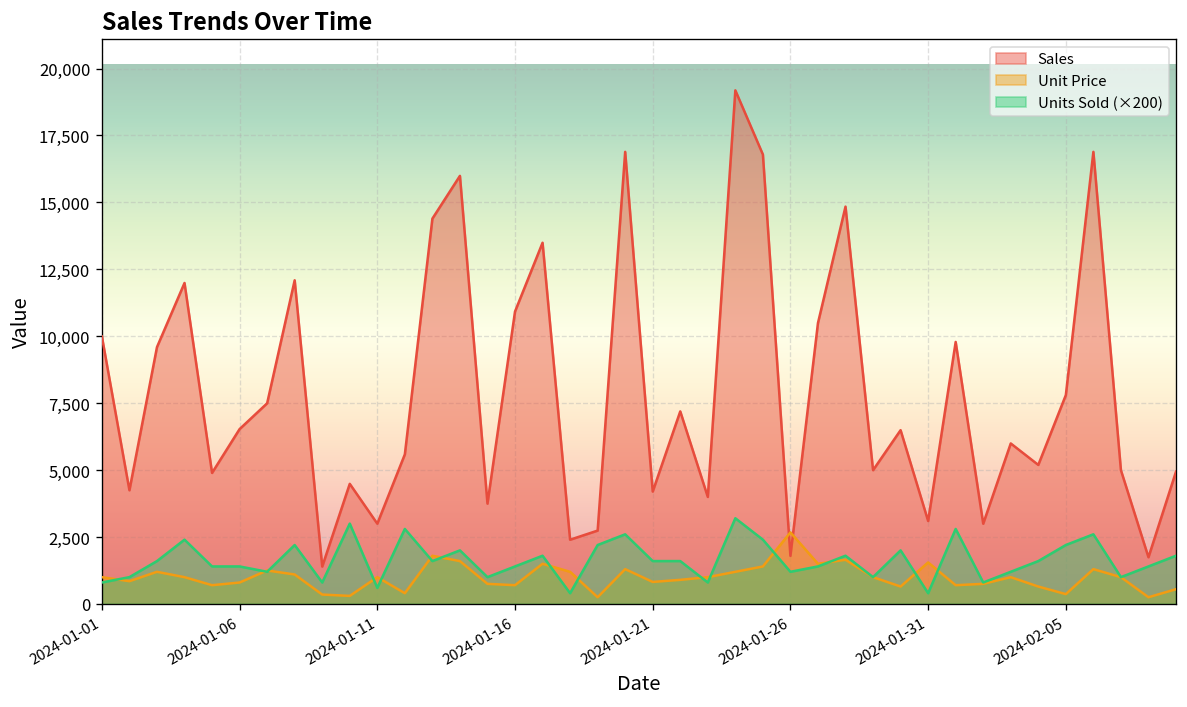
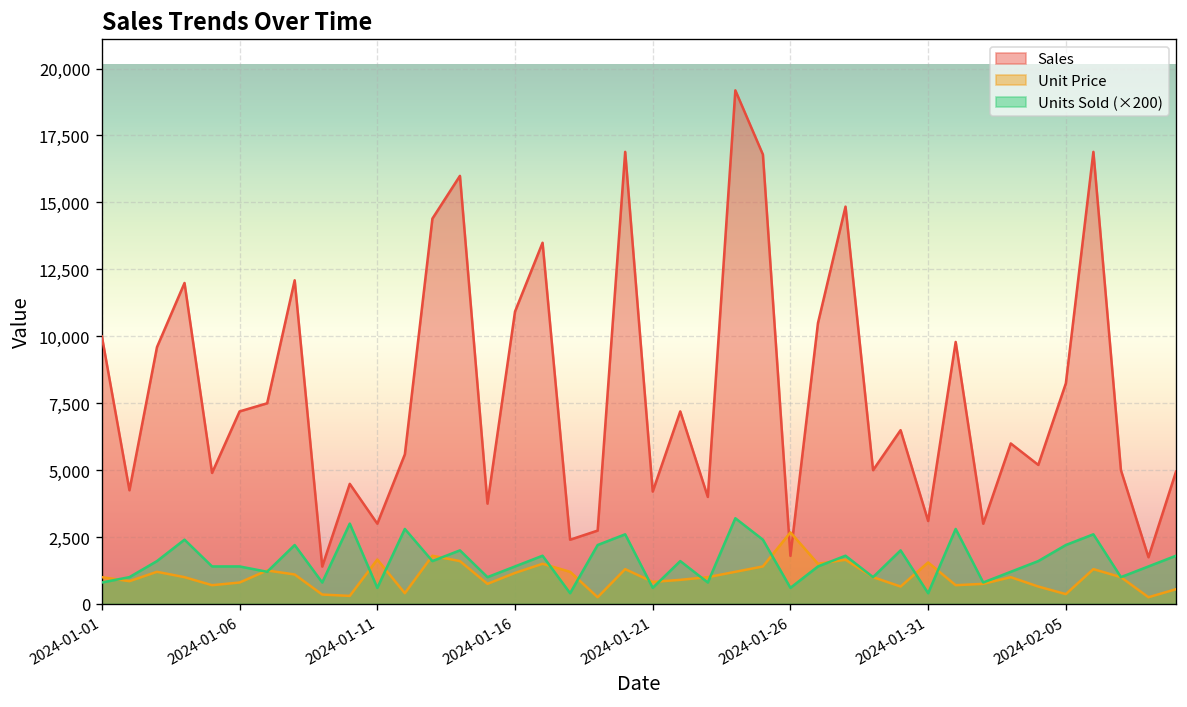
  {
    "Sales": {
      "2024-01-01": "10,000",
-     "2024-01-06": "6,500",
+     "2024-01-06": "7,200",
      "2024-01-11": "3,000",
      "2024-01-16": "10,900",
      "2024-01-21": "4,200",
      "2024-01-26": "1,800",
      "2024-01-31": "3,100",
-     "2024-02-05": "7,800"
+     "2024-02-05": "8,200"
    },
    "Unit Price": {
      "2024-01-01": "1,000",
      "2024-01-06": "800",
-     "2024-01-11": "1,000",
-     "2024-01-16": "700",
+     "2024-01-11": "1,700",
+     "2024-01-16": "1,200",
      "2024-01-21": "800",
      "2024-01-26": "2,700",
      "2024-01-31": "1,500",
      "2024-02-05": "400"
    },
    "Units Sold (×200)": {
      "2024-01-01": "800",
      "2024-01-06": "1,400",
      "2024-01-11": "600",
      "2024-01-16": "1,400",
-     "2024-01-21": "1,600",
-     "2024-01-26": "1,200",
+     "2024-01-21": "600",
+     "2024-01-26": "600",
      "2024-01-31": "400",
      "2024-02-05": "2,200"
    }
  }
